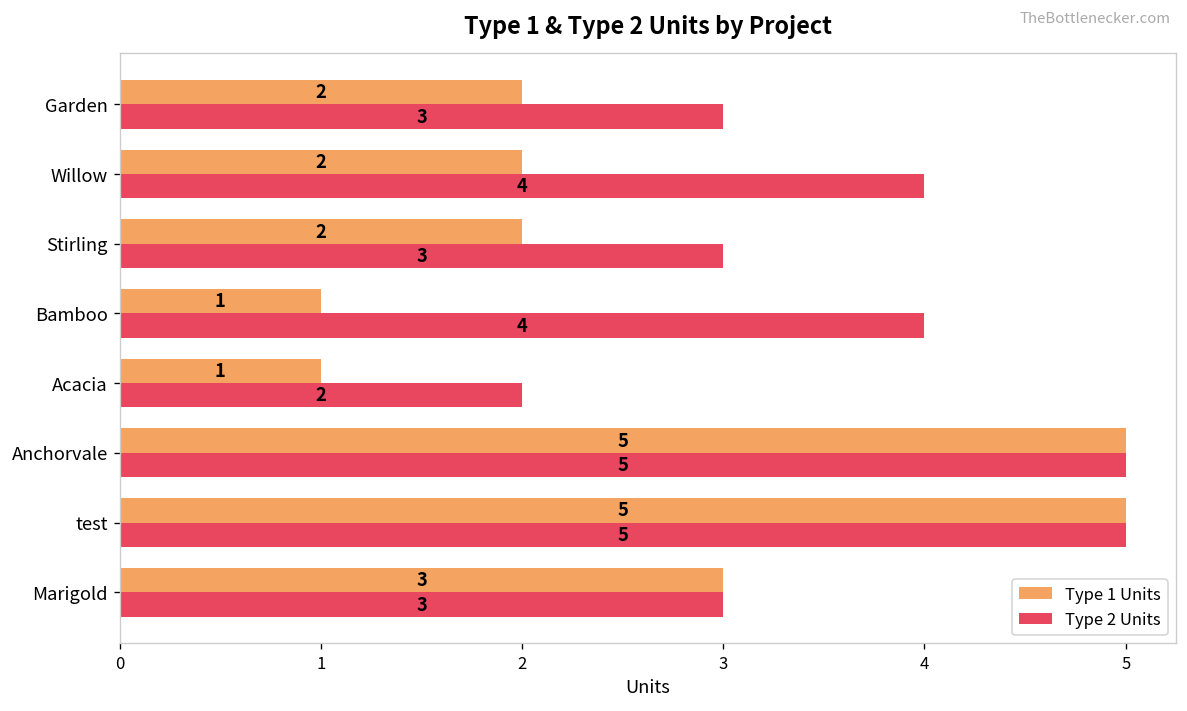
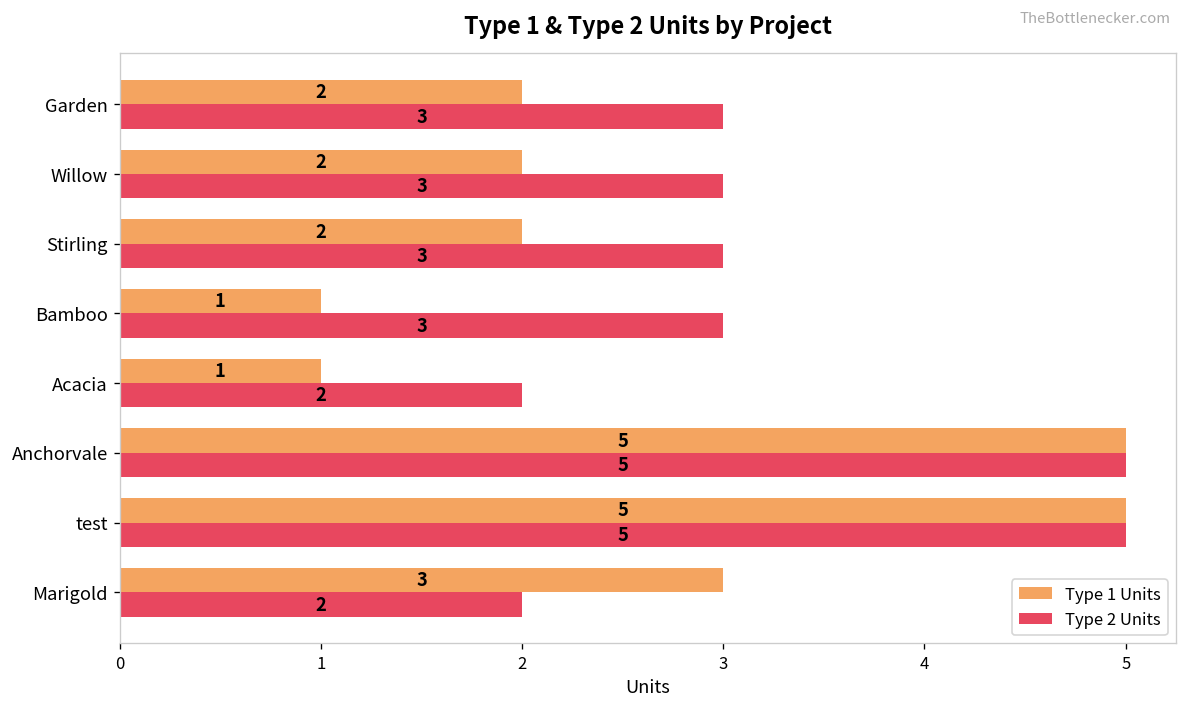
  {
    "Type 1 Units": {
      "Garden": 2,
      "Willow": 2,
      "Stirling": 2,
      "Bamboo": 1,
      "Acacia": 1,
      "Anchorvale": 5,
      "test": 5,
      "Marigold": 3
    },
    "Type 2 Units": {
      "Garden": 3,
-     "Willow": 4,
+     "Willow": 3,
      "Stirling": 3,
-     "Bamboo": 4,
+     "Bamboo": 3,
      "Acacia": 2,
      "Anchorvale": 5,
      "test": 5,
-     "Marigold": 3
+     "Marigold": 2
    }
  }
